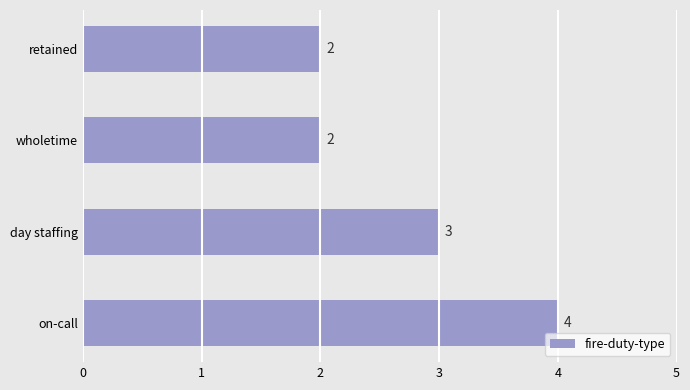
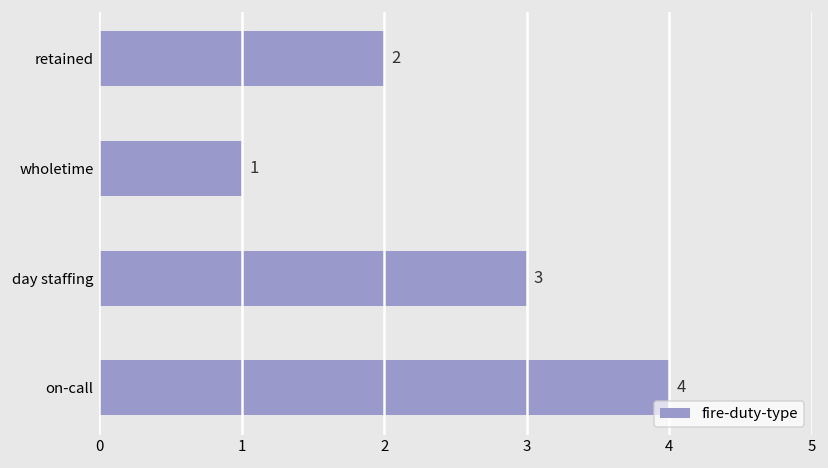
  {
    "retained": 2,
-   "wholetime": 2,
+   "wholetime": 1,
    "day staffing": 3,
    "on-call": 4
  }
